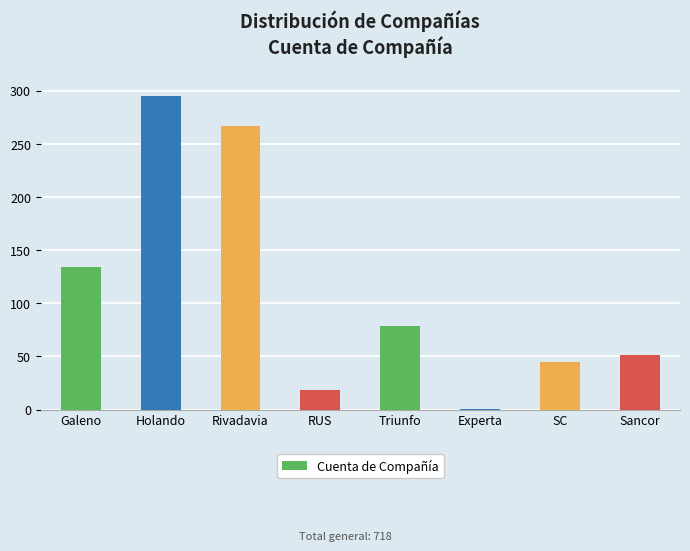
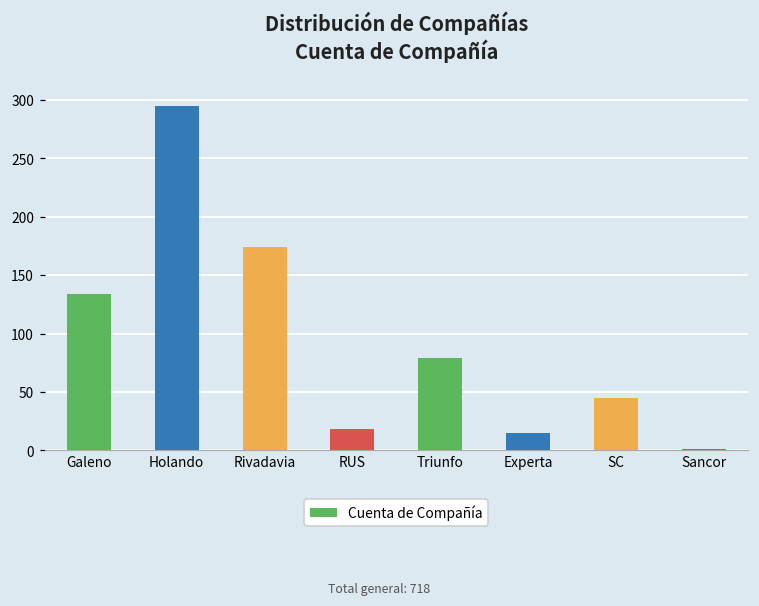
  {
    "Galeno": 134,
    "Holando": 295,
-   "Rivadavia": 267,
+   "Rivadavia": 174,
    "RUS": 18,
    "Triunfo": 79,
-   "Experta": 1,
+   "Experta": 15,
    "SC": 45,
-   "Sancor": 51
+   "Sancor": 1
  }
